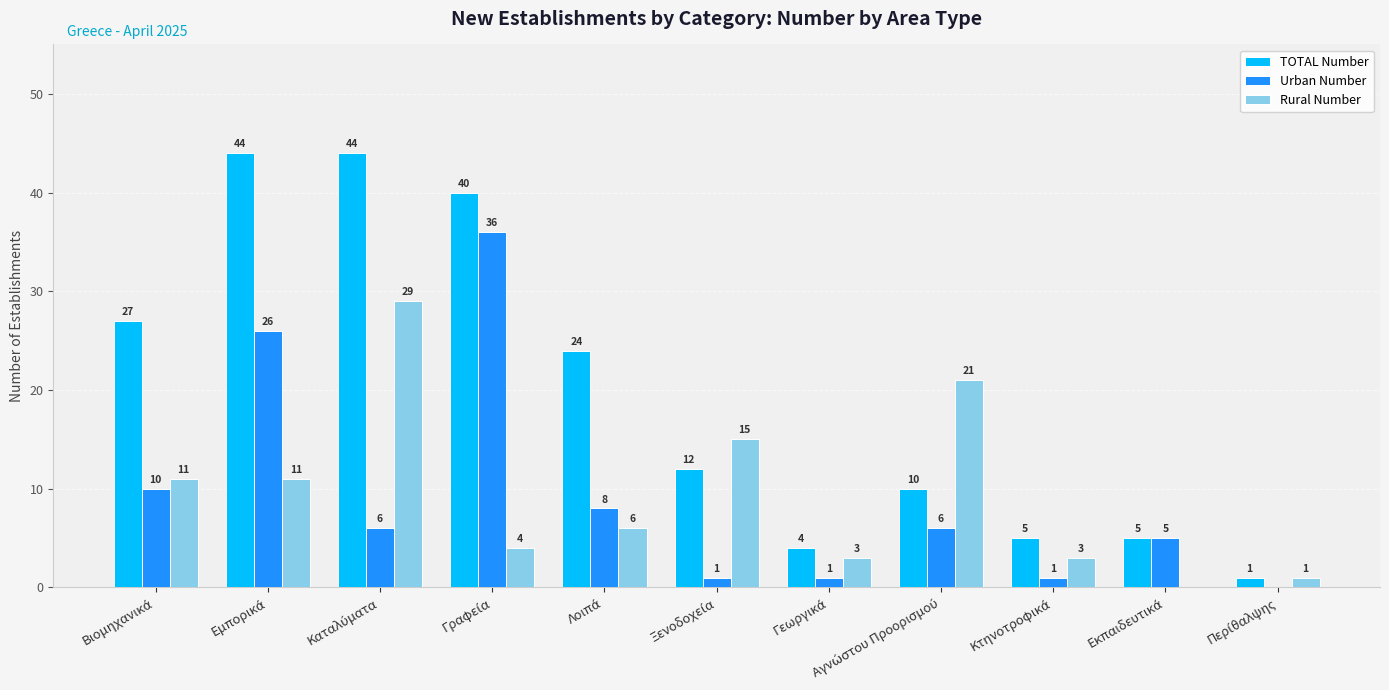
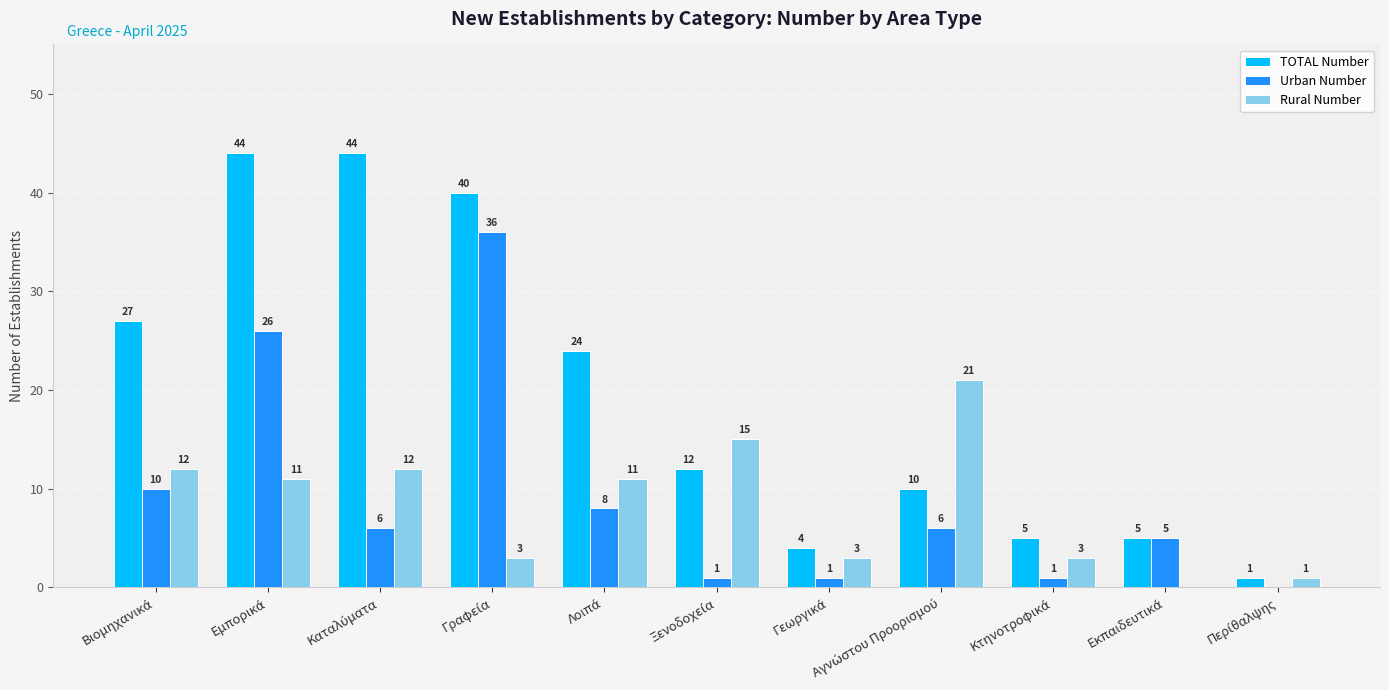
  {
    "Rural Number": {
-     "Βιομηχανικά": 11,
+     "Βιομηχανικά": 12,
      "Εμπορικά": 11,
-     "Καταλύματα": 29,
-     "Γραφεία": 4,
-     "Λοιπά": 6,
+     "Καταλύματα": 12,
+     "Γραφεία": 3,
+     "Λοιπά": 11,
      "Ξενοδοχεία": 15,
      "Γεωργικά": 3,
      "Αγνώστου Προορισμού": 21,
      "Κτηνοτροφικά": 3,
      "Περίθαλψης": 1
    }
  }
